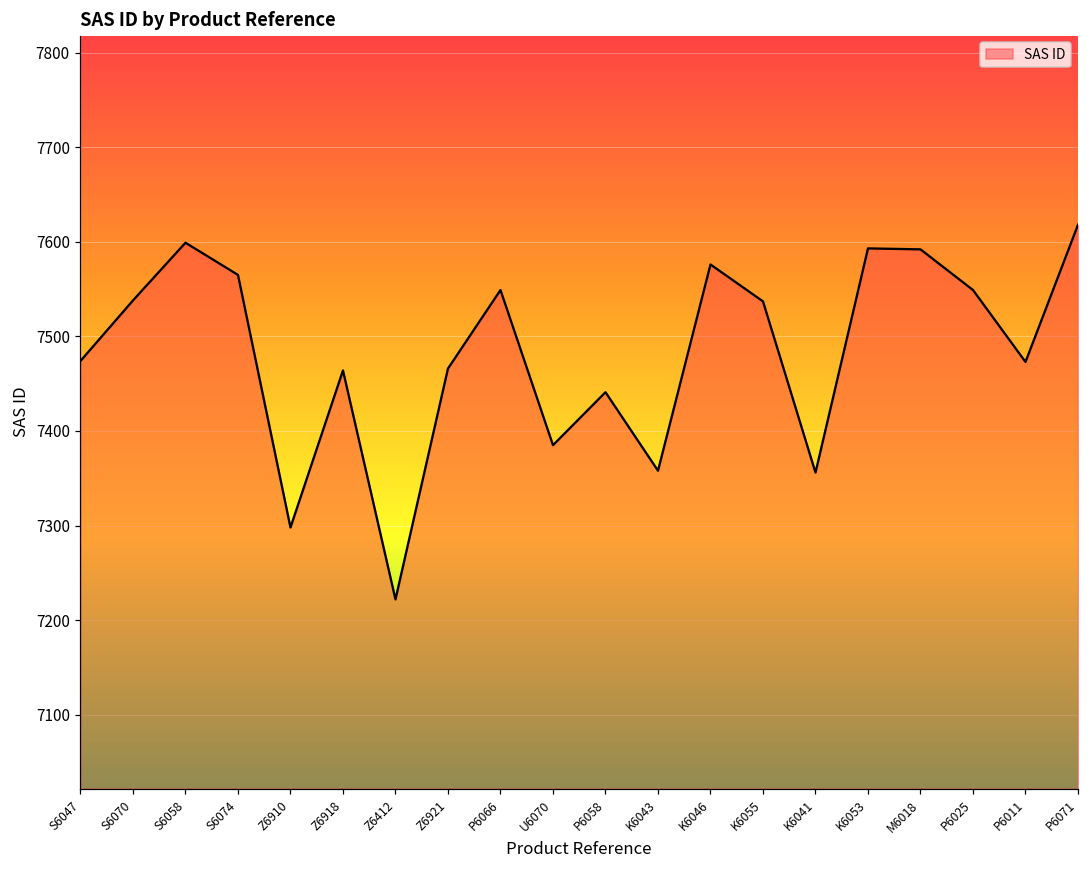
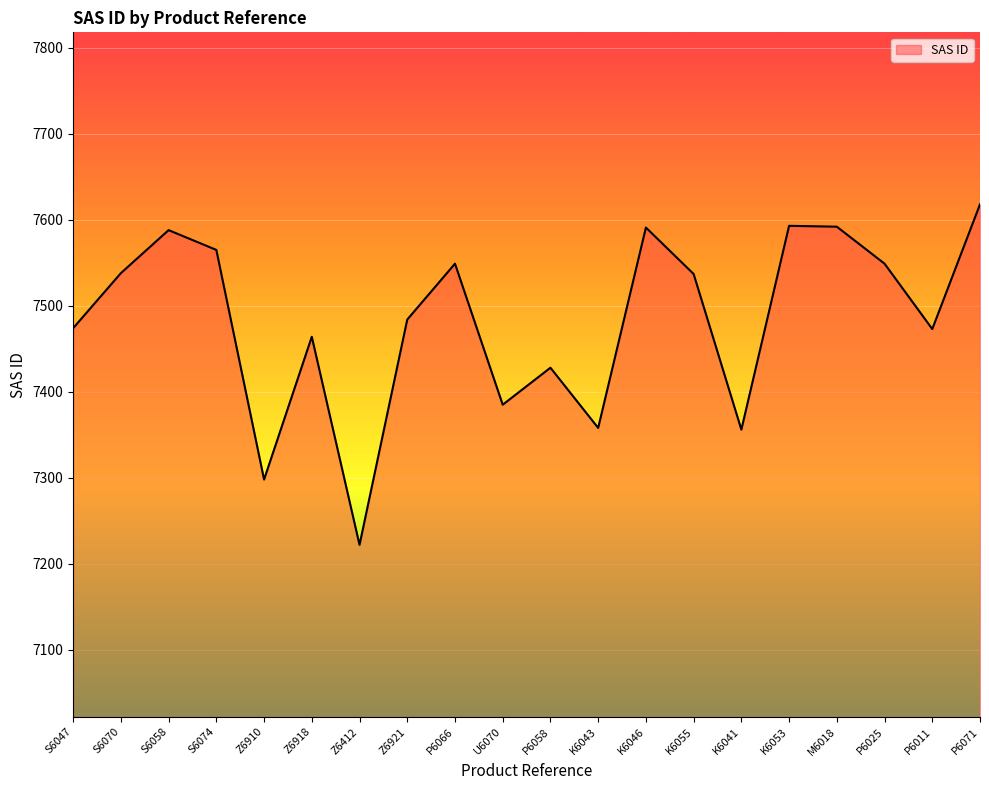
  {
    "S6047": 7470,
    "S6070": 7540,
-   "S6058": 7600,
+   "S6058": 7590,
    "S6074": 7570,
    "Z6910": 7300,
    "Z6918": 7460,
    "Z6412": 7220,
-   "Z6921": 7470,
+   "Z6921": 7480,
    "P6066": 7550,
    "U6070": 7390,
-   "P6058": 7440,
+   "P6058": 7430,
    "K6043": 7360,
-   "K6046": 7580,
+   "K6046": 7590,
    "K6055": 7540,
    "K6041": 7360,
    "K6053": 7590,
    "M6018": 7590,
    "P6025": 7550,
    "P6011": 7470,
    "P6071": 7620
  }
